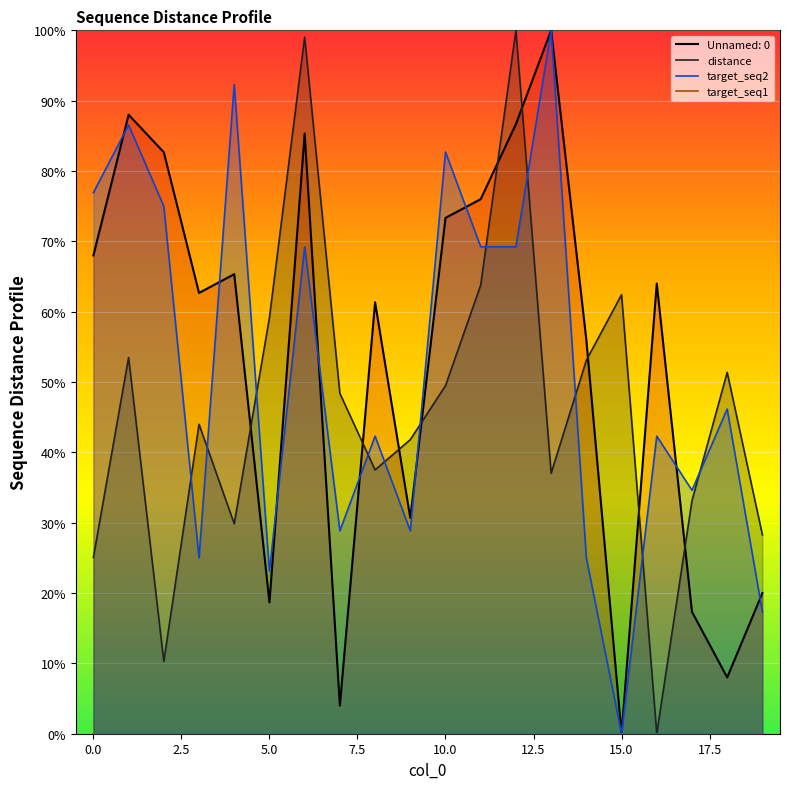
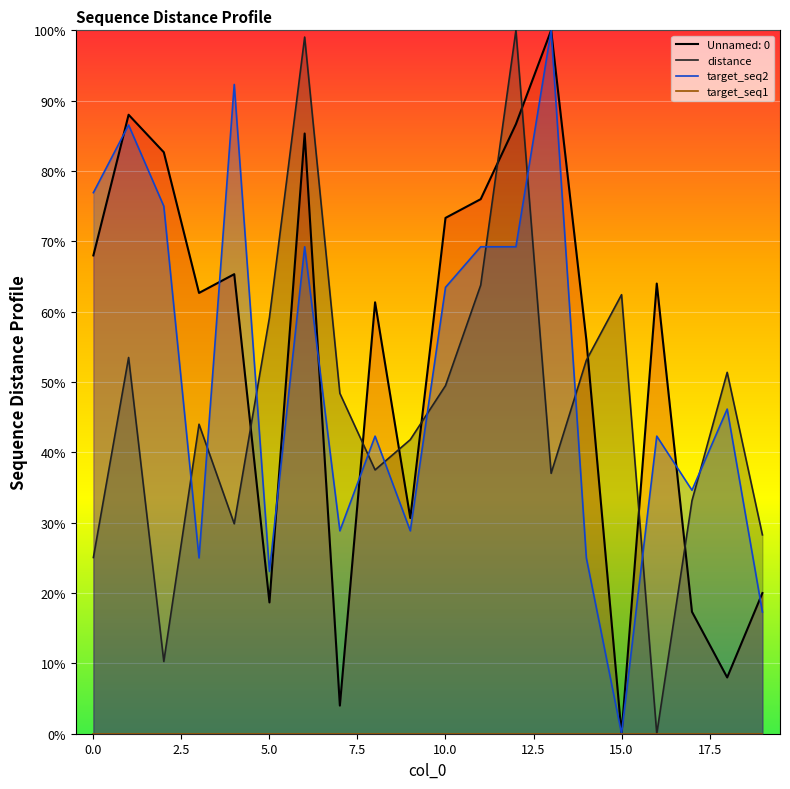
  {
    "target_seq2": {
      "0.0": "77%",
      "5.0": "23%",
-     "10.0": "83%"
+     "10.0": "63%"
    },
    "target_seq1": {
      "0.0": "0%",
      "5.0": "0%",
      "10.0": "0%"
    }
  }
